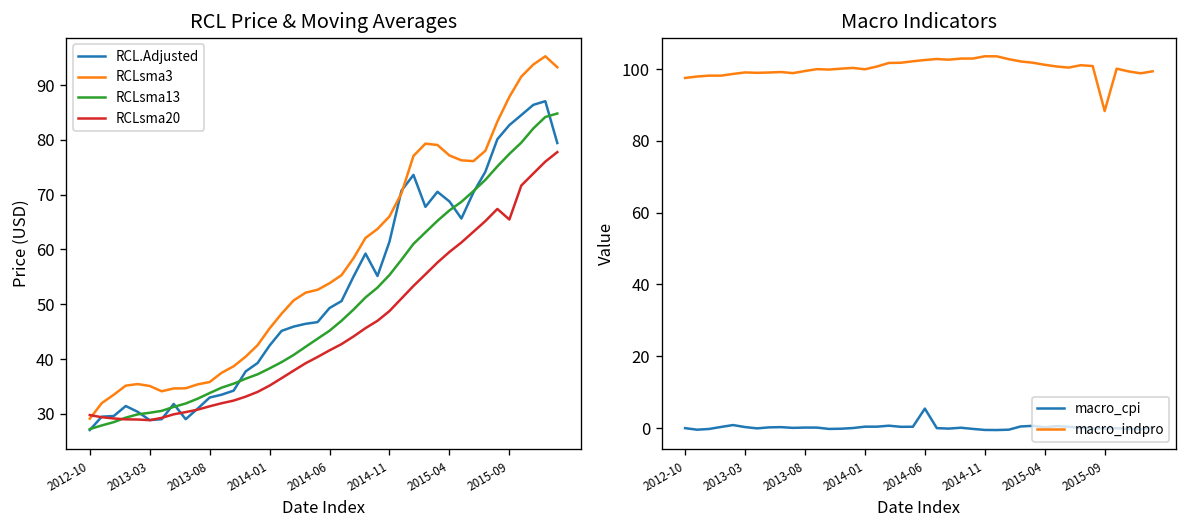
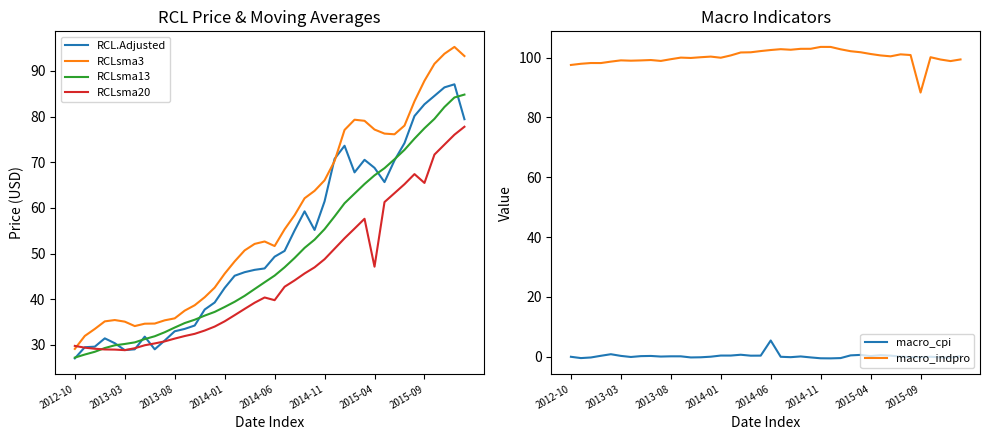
  {
    "RCL Price & Moving Averages": {
      "RCL.Adjusted": {
        "2013-08": 33,
        "2014-01": 42,
        "2014-06": 49,
        "2014-11": 61,
        "2015-04": 69,
        "2015-09": 83
      },
      "RCLsma3": {
        "2012-10": 29,
        "2013-03": 35,
        "2013-08": 36,
        "2014-01": 46,
-       "2014-06": 54,
+       "2014-06": 52,
        "2014-11": 66,
        "2015-04": 77,
        "2015-09": 88
      },
      "RCLsma13": {
        "2013-03": 30,
        "2013-08": 34,
        "2014-01": 38,
        "2014-06": 45,
        "2014-11": 55,
        "2015-04": 67,
        "2015-09": 77
      },
      "RCLsma20": {
        "2012-10": 30,
        "2013-08": 31,
        "2014-01": 35,
-       "2014-06": 42,
+       "2014-06": 40,
        "2014-11": 49,
-       "2015-04": 60,
+       "2015-04": 47,
        "2015-09": 65
      }
    },
    "Macro Indicators": {
      "macro_cpi": {
        "2012-10": 0,
        "2013-03": 0,
        "2013-08": 0,
        "2014-01": 0,
        "2014-06": 5,
        "2014-11": -1
      },
      "macro_indpro": {
        "2012-10": 98,
        "2013-03": 99,
        "2013-08": 99,
        "2014-01": 100,
        "2014-06": 103,
        "2014-11": 104,
        "2015-04": 101,
        "2015-09": 88
      }
    }
  }
